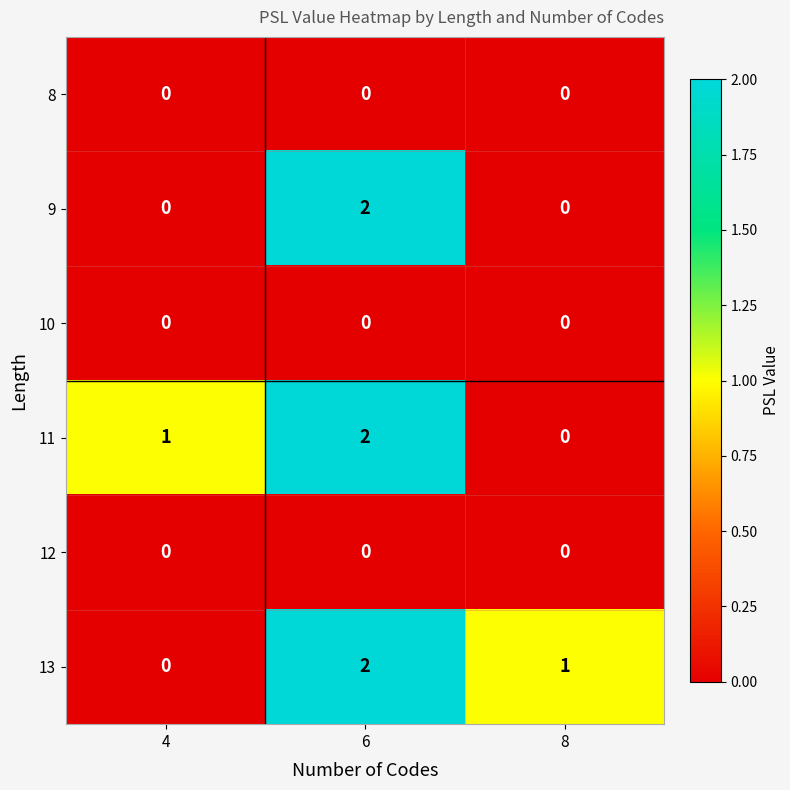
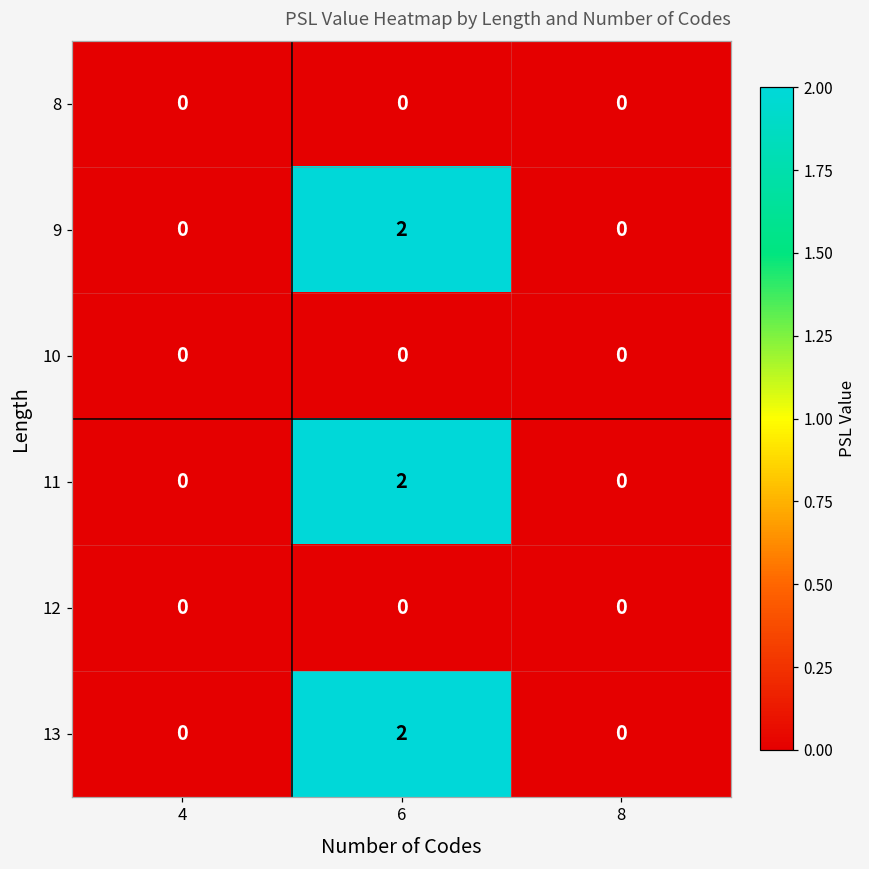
  {
    "8": {
      "4": 0,
      "6": 0,
      "8": 0
    },
    "9": {
      "4": 0,
      "6": 2,
      "8": 0
    },
    "10": {
      "4": 0,
      "6": 0,
      "8": 0
    },
    "11": {
-     "4": 1,
+     "4": 0,
      "6": 2,
      "8": 0
    },
    "12": {
      "4": 0,
      "6": 0,
      "8": 0
    },
    "13": {
      "4": 0,
      "6": 2,
-     "8": 1
+     "8": 0
    }
  }
